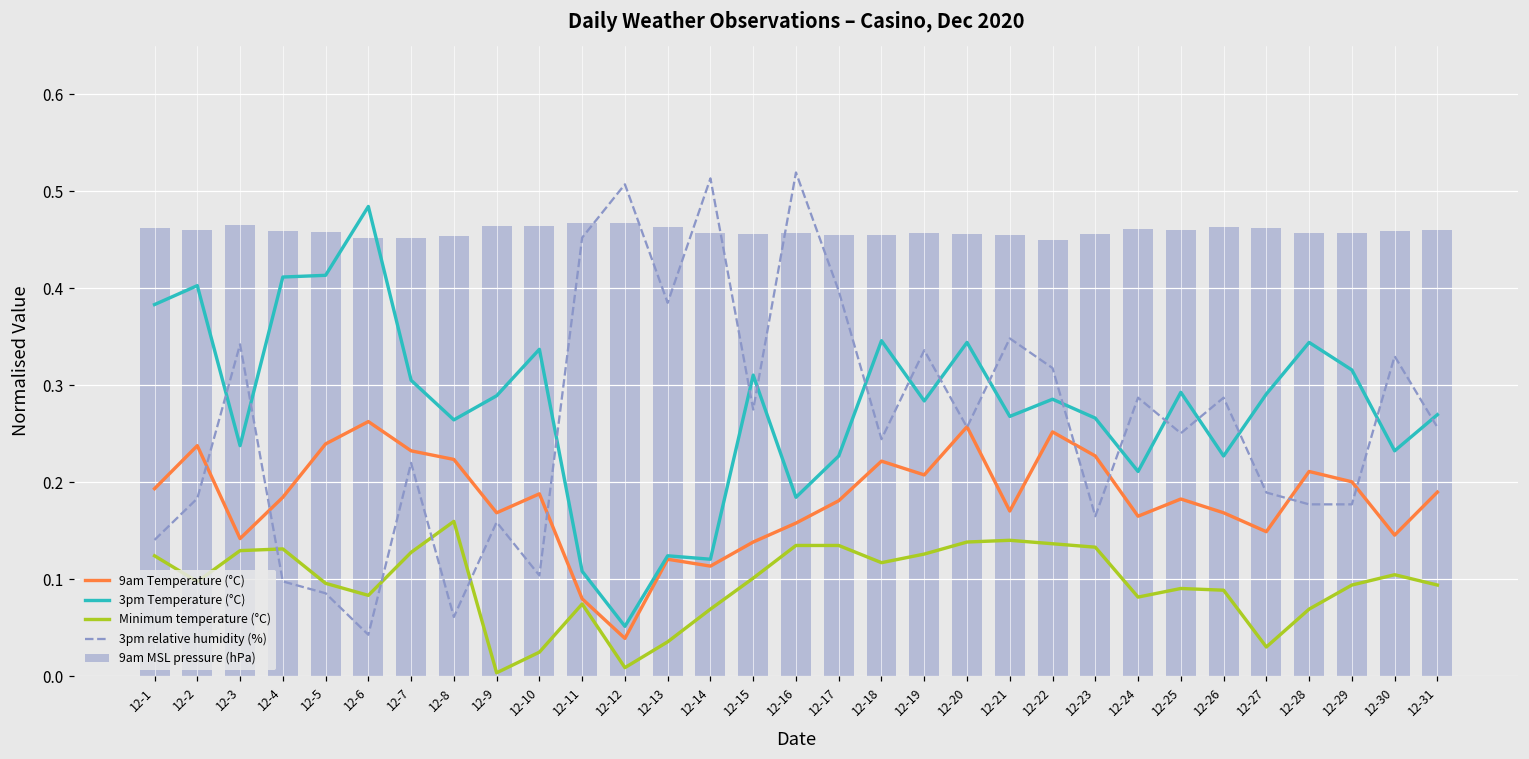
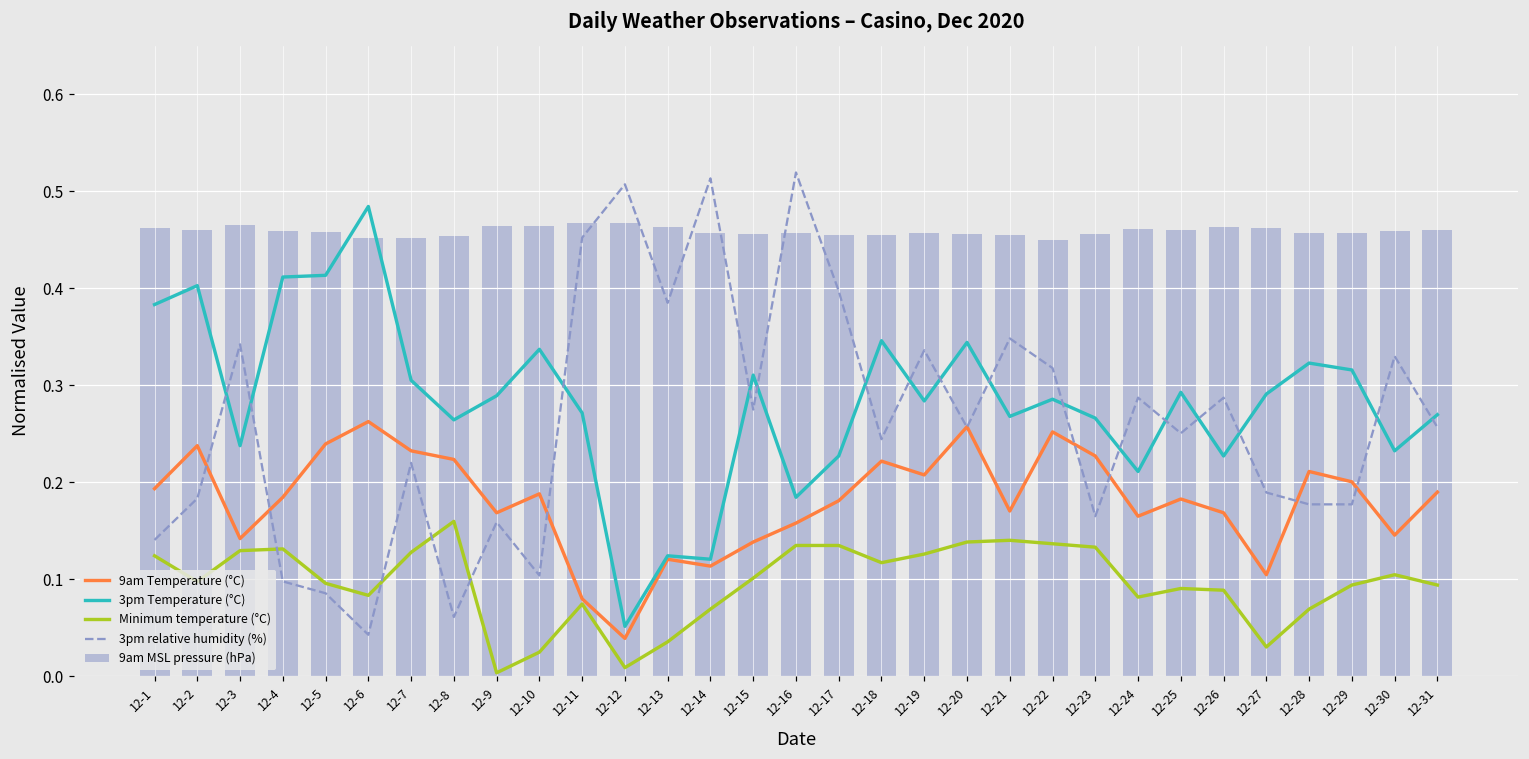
  {
    "9am Temperature (°C)": {
      "12-1": 0.19,
      "12-2": 0.24,
      "12-3": 0.14,
      "12-4": 0.18,
      "12-5": 0.24,
      "12-6": 0.26,
      "12-7": 0.23,
      "12-8": 0.22,
      "12-9": 0.17,
      "12-10": 0.19,
      "12-11": 0.08,
      "12-12": 0.04,
      "12-13": 0.12,
      "12-14": 0.11,
      "12-15": 0.14,
      "12-16": 0.16,
      "12-17": 0.18,
      "12-18": 0.22,
      "12-19": 0.21,
      "12-21": 0.17,
      "12-22": 0.25,
      "12-23": 0.23,
      "12-24": 0.17,
      "12-25": 0.18,
      "12-26": 0.17,
-     "12-27": 0.15,
+     "12-27": 0.10,
      "12-28": 0.21,
      "12-29": 0.20,
      "12-30": 0.15,
      "12-31": 0.19
    },
    "3pm Temperature (°C)": {
      "12-1": 0.38,
      "12-2": 0.40,
      "12-3": 0.24,
      "12-4": 0.41,
      "12-5": 0.41,
      "12-6": 0.48,
      "12-7": 0.31,
      "12-8": 0.26,
      "12-9": 0.29,
      "12-10": 0.34,
-     "12-11": 0.11,
+     "12-11": 0.27,
      "12-12": 0.05,
      "12-13": 0.12,
      "12-14": 0.12,
      "12-15": 0.31,
      "12-16": 0.18,
      "12-17": 0.23,
      "12-18": 0.35,
      "12-19": 0.28,
      "12-20": 0.34,
      "12-21": 0.27,
      "12-22": 0.29,
      "12-23": 0.27,
      "12-24": 0.21,
      "12-25": 0.29,
      "12-26": 0.23,
      "12-27": 0.29,
-     "12-28": 0.34,
+     "12-28": 0.32,
      "12-29": 0.32,
      "12-30": 0.23,
      "12-31": 0.27
    },
    "Minimum temperature (°C)": {
      "12-1": 0.12,
      "12-3": 0.13,
      "12-4": 0.13,
      "12-5": 0.10,
      "12-6": 0.08,
      "12-7": 0.13,
      "12-8": 0.16,
      "12-9": 0.00,
      "12-10": 0.02,
      "12-11": 0.07,
      "12-12": 0.01,
      "12-13": 0.04,
      "12-14": 0.07,
      "12-15": 0.10,
      "12-16": 0.13,
      "12-17": 0.13,
      "12-18": 0.12,
      "12-19": 0.13,
      "12-20": 0.14,
      "12-21": 0.14,
      "12-22": 0.14,
      "12-23": 0.13,
      "12-24": 0.08,
      "12-25": 0.09,
      "12-26": 0.09,
      "12-27": 0.03,
      "12-28": 0.07,
      "12-29": 0.09,
      "12-30": 0.10,
      "12-31": 0.09
    }
  }
